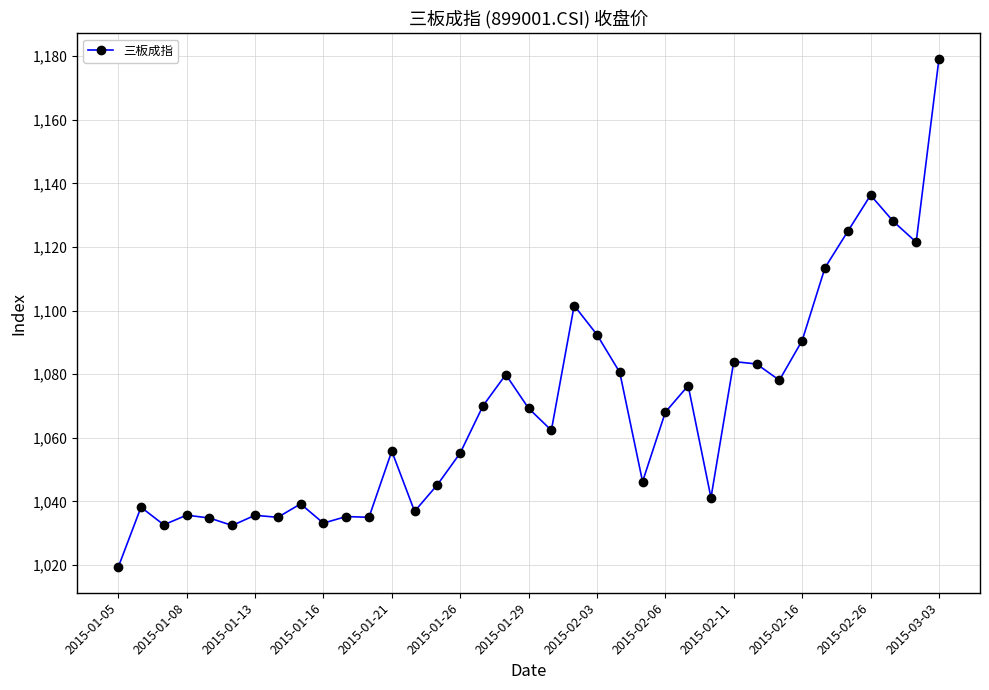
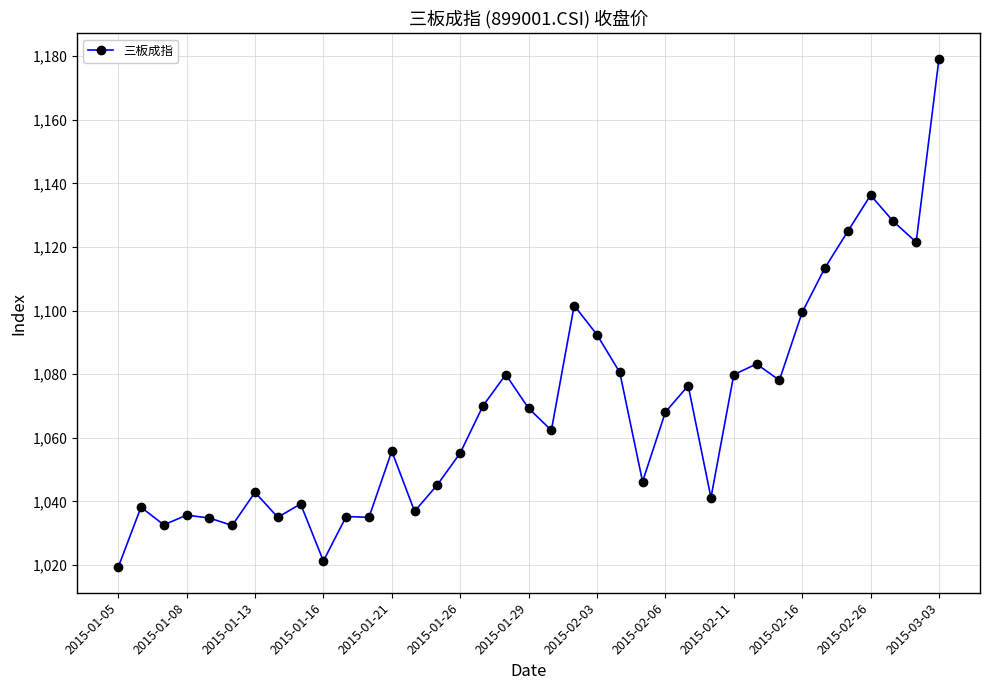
  {
    "2015-01-05": "1,019",
    "2015-01-08": "1,036",
-   "2015-01-13": "1,036",
-   "2015-01-16": "1,033",
+   "2015-01-13": "1,043",
+   "2015-01-16": "1,021",
    "2015-01-21": "1,056",
    "2015-01-26": "1,055",
    "2015-01-29": "1,069",
    "2015-02-03": "1,092",
    "2015-02-06": "1,068",
-   "2015-02-11": "1,084",
-   "2015-02-16": "1,091",
+   "2015-02-11": "1,080",
+   "2015-02-16": "1,099",
    "2015-02-26": "1,136",
    "2015-03-03": "1,179"
  }
